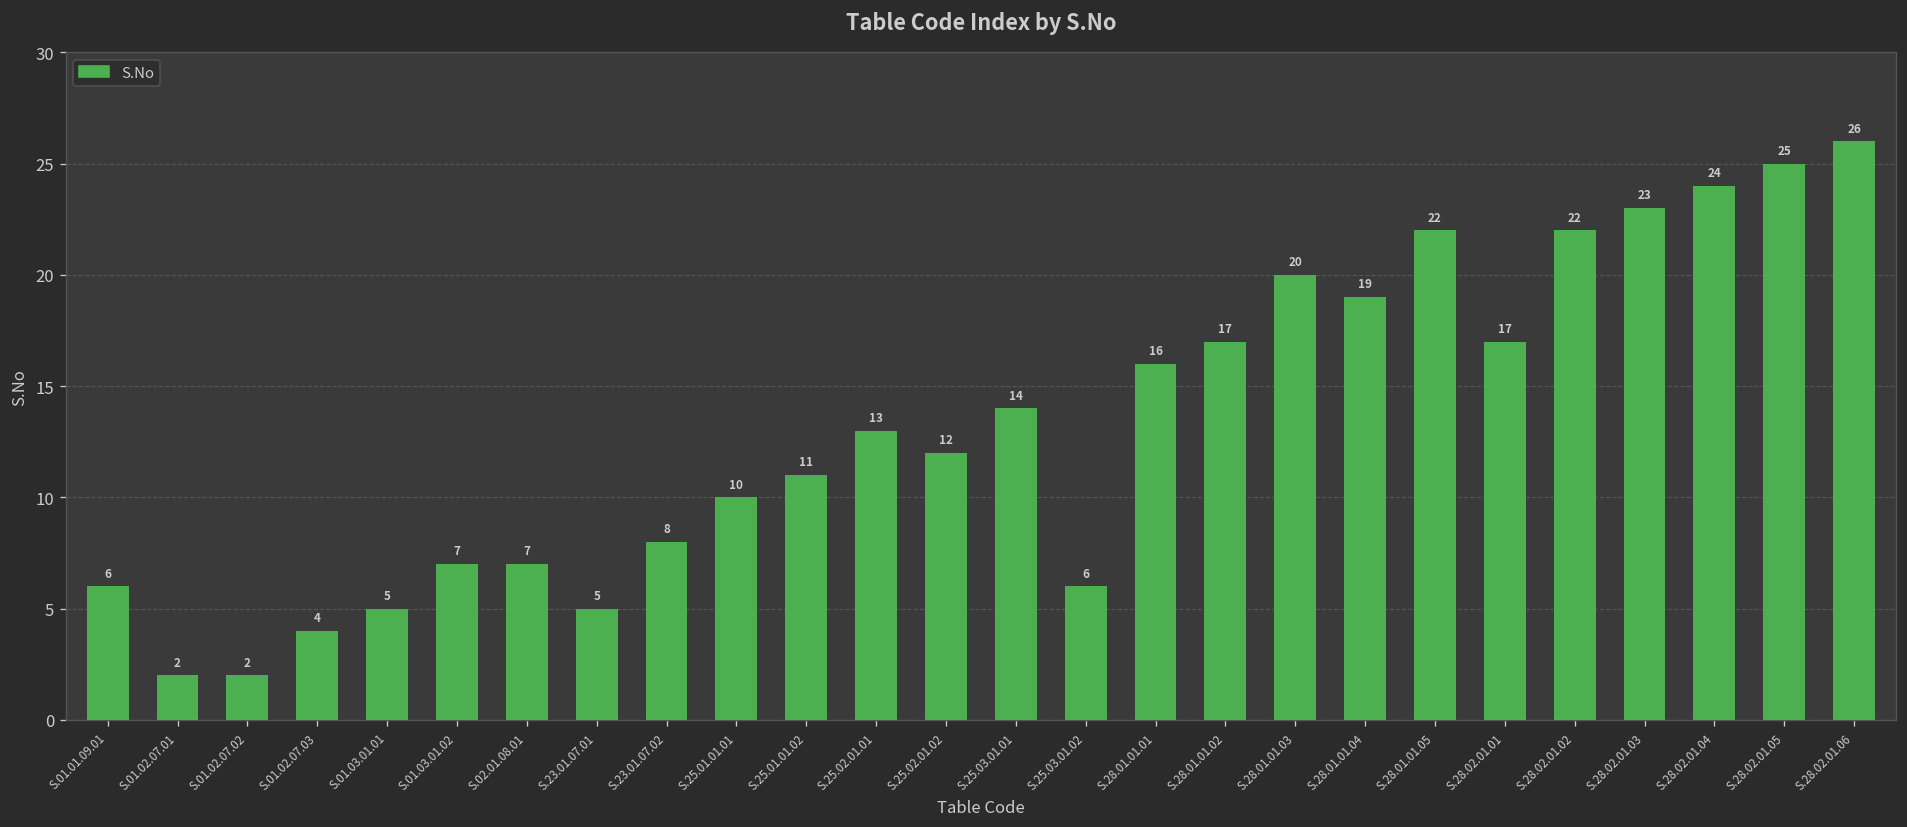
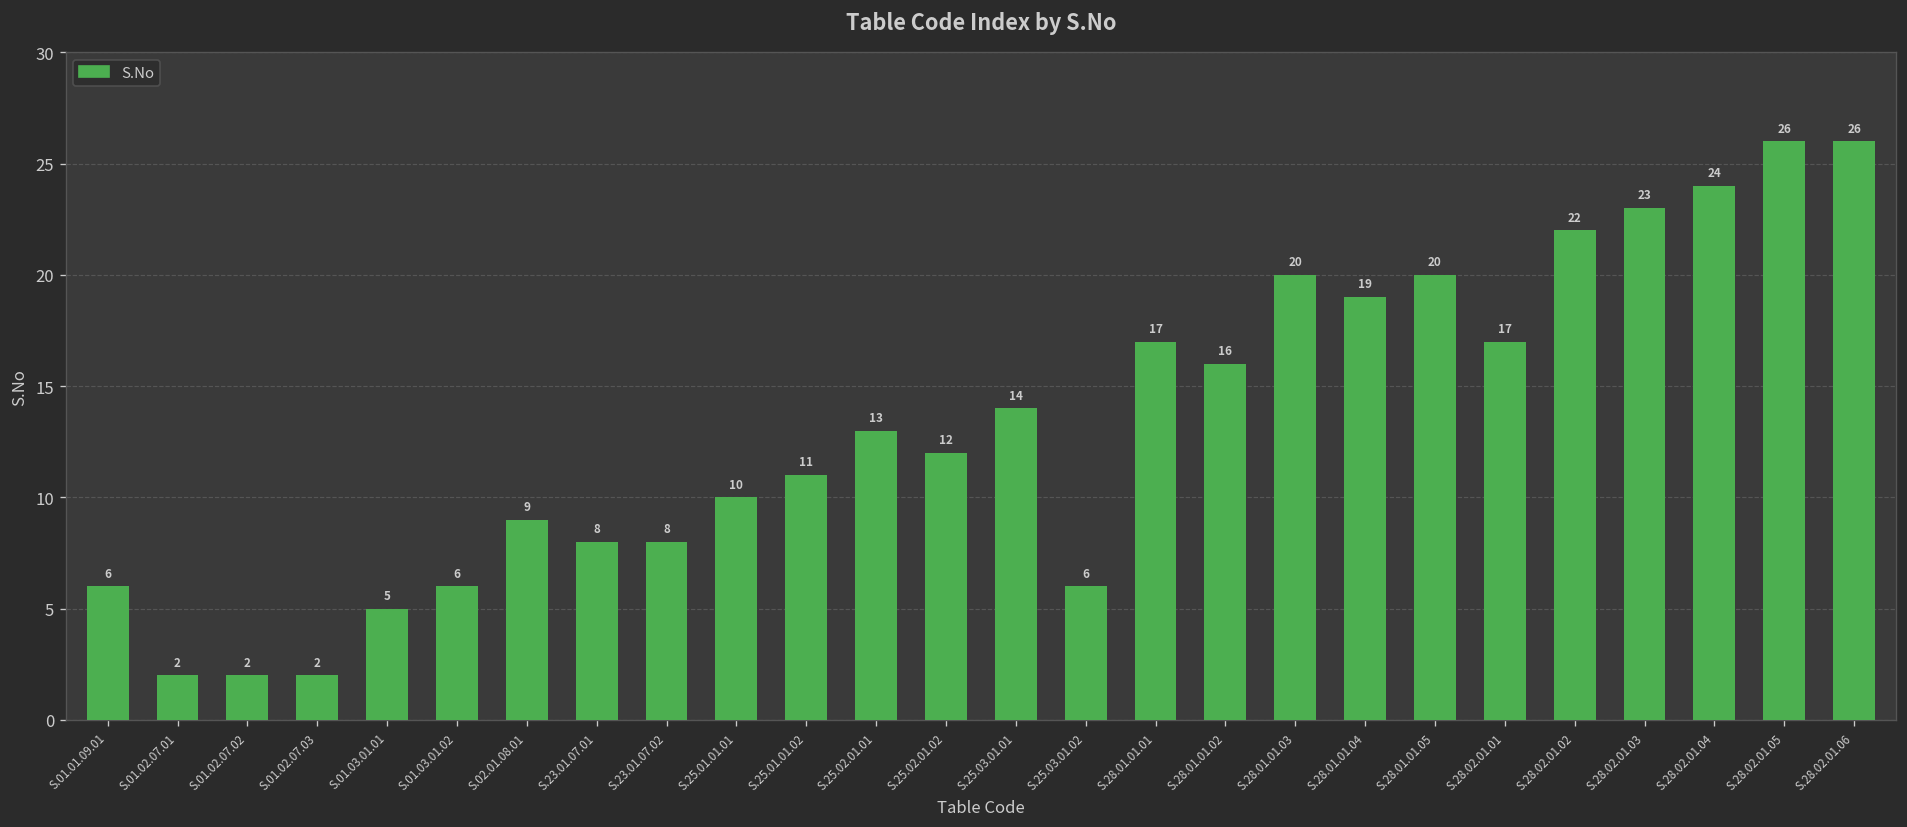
  {
    "S.01.01.09.01": 6,
    "S.01.02.07.01": 2,
    "S.01.02.07.02": 2,
-   "S.01.02.07.03": 4,
+   "S.01.02.07.03": 2,
    "S.01.03.01.01": 5,
-   "S.01.03.01.02": 7,
-   "S.02.01.08.01": 7,
-   "S.23.01.07.01": 5,
+   "S.01.03.01.02": 6,
+   "S.02.01.08.01": 9,
+   "S.23.01.07.01": 8,
    "S.23.01.07.02": 8,
    "S.25.01.01.01": 10,
    "S.25.01.01.02": 11,
    "S.25.02.01.01": 13,
    "S.25.02.01.02": 12,
    "S.25.03.01.01": 14,
    "S.25.03.01.02": 6,
-   "S.28.01.01.01": 16,
-   "S.28.01.01.02": 17,
+   "S.28.01.01.01": 17,
+   "S.28.01.01.02": 16,
    "S.28.01.01.03": 20,
    "S.28.01.01.04": 19,
-   "S.28.01.01.05": 22,
+   "S.28.01.01.05": 20,
    "S.28.02.01.01": 17,
    "S.28.02.01.02": 22,
    "S.28.02.01.03": 23,
    "S.28.02.01.04": 24,
-   "S.28.02.01.05": 25,
+   "S.28.02.01.05": 26,
    "S.28.02.01.06": 26
  }
